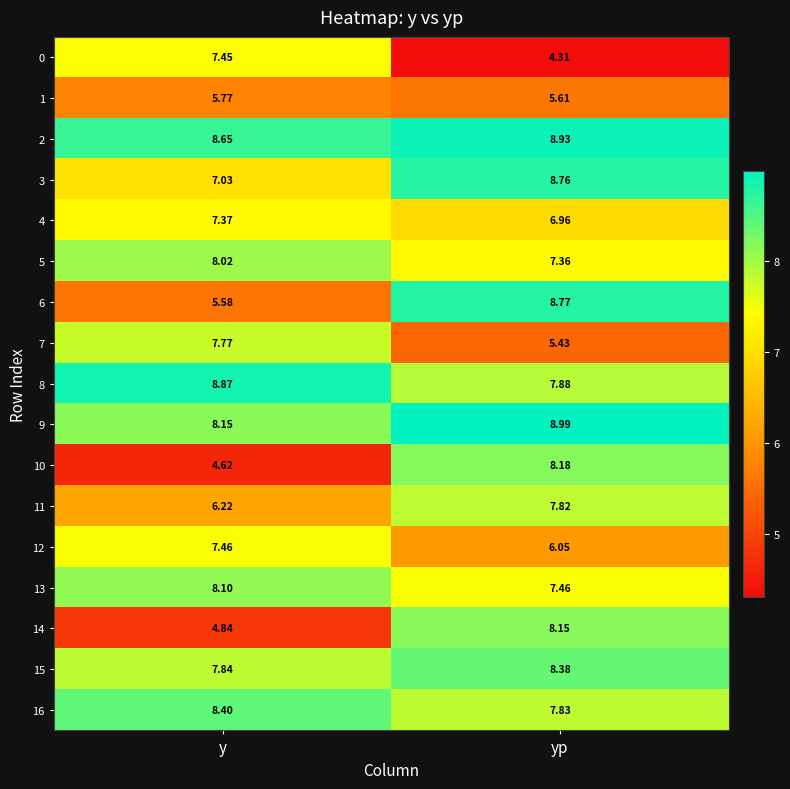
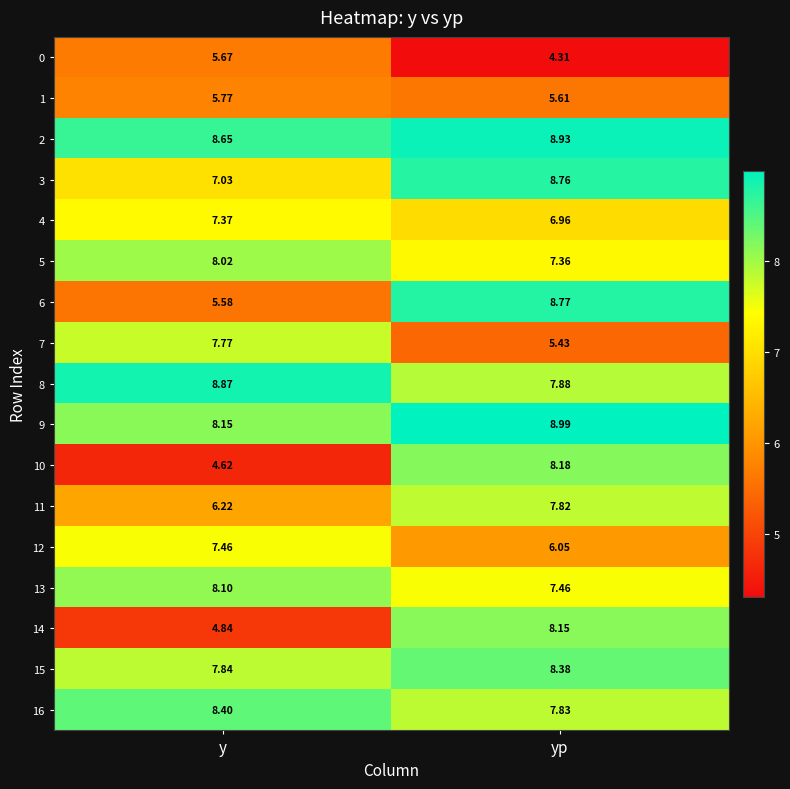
  {
    "0": {
-     "y": 7.45,
+     "y": 5.67,
      "yp": 4.31
    },
    "1": {
      "y": 5.77,
      "yp": 5.61
    },
    "2": {
      "y": 8.65,
      "yp": 8.93
    },
    "3": {
      "y": 7.03,
      "yp": 8.76
    },
    "4": {
      "y": 7.37,
      "yp": 6.96
    },
    "5": {
      "y": 8.02,
      "yp": 7.36
    },
    "6": {
      "y": 5.58,
      "yp": 8.77
    },
    "7": {
      "y": 7.77,
      "yp": 5.43
    },
    "8": {
      "y": 8.87,
      "yp": 7.88
    },
    "9": {
      "y": 8.15,
      "yp": 8.99
    },
    "10": {
      "y": 4.62,
      "yp": 8.18
    },
    "11": {
      "y": 6.22,
      "yp": 7.82
    },
    "12": {
      "y": 7.46,
      "yp": 6.05
    },
    "13": {
      "y": 8.10,
      "yp": 7.46
    },
    "14": {
      "y": 4.84,
      "yp": 8.15
    },
    "15": {
      "y": 7.84,
      "yp": 8.38
    },
    "16": {
      "y": 8.40,
      "yp": 7.83
    }
  }
